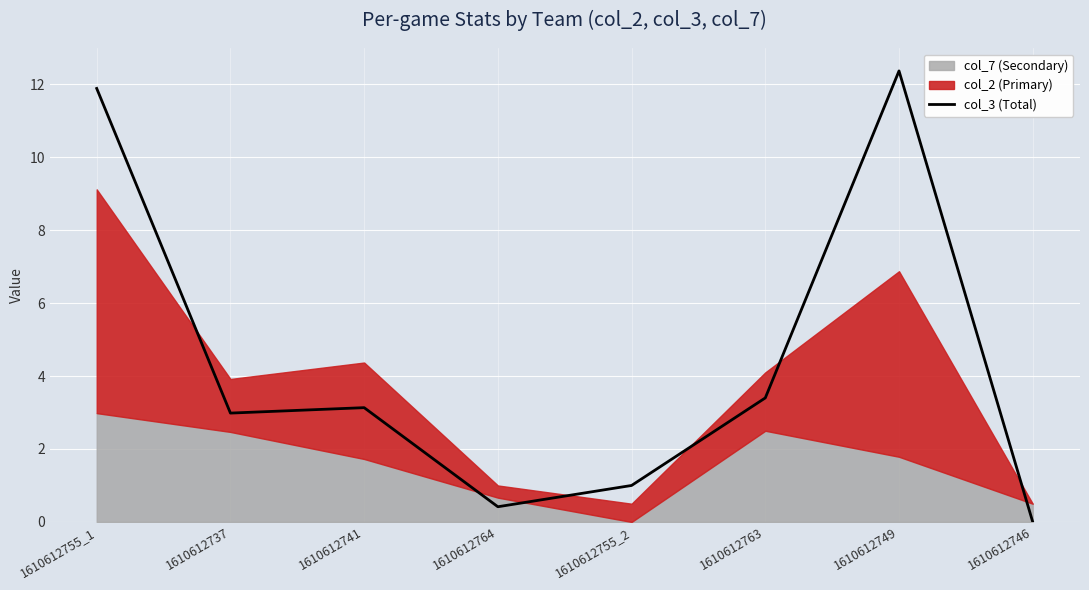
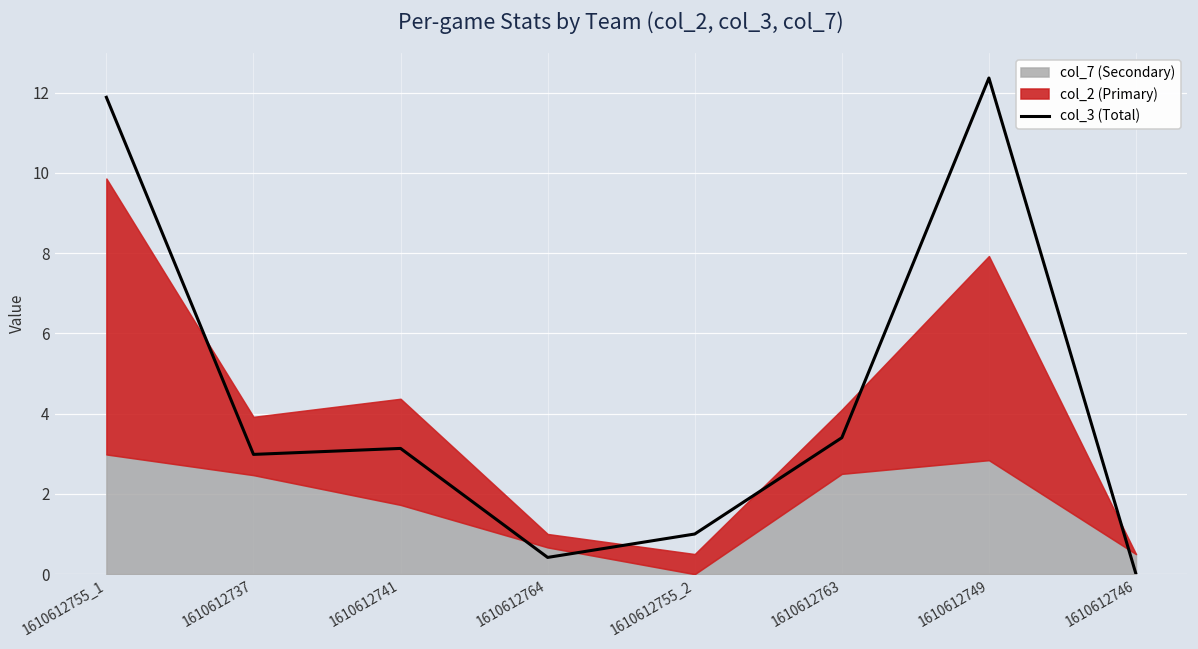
  {
    "col_3 (Total)": {
      "1610612755_1": 11.9,
      "1610612737": 3.0,
      "1610612741": 3.1,
      "1610612764": 0.4,
      "1610612755_2": 1.0,
      "1610612763": 3.4,
      "1610612749": 12.4,
      "1610612746": 0.0
    },
    "col_7 (Secondary)": {
      "1610612755_1": 3.0,
      "1610612737": 2.5,
      "1610612741": 1.7,
      "1610612764": 0.7,
      "1610612755_2": 0.0,
      "1610612763": 2.5,
-     "1610612749": 1.8
+     "1610612749": 2.8
    },
    "col_2 (Primary)": {
-     "1610612755_1": 6.1,
+     "1610612755_1": 6.9,
      "1610612737": 1.5,
      "1610612741": 2.6,
      "1610612764": 0.3,
      "1610612755_2": 0.5,
      "1610612763": 1.6,
      "1610612749": 5.1
    }
  }
